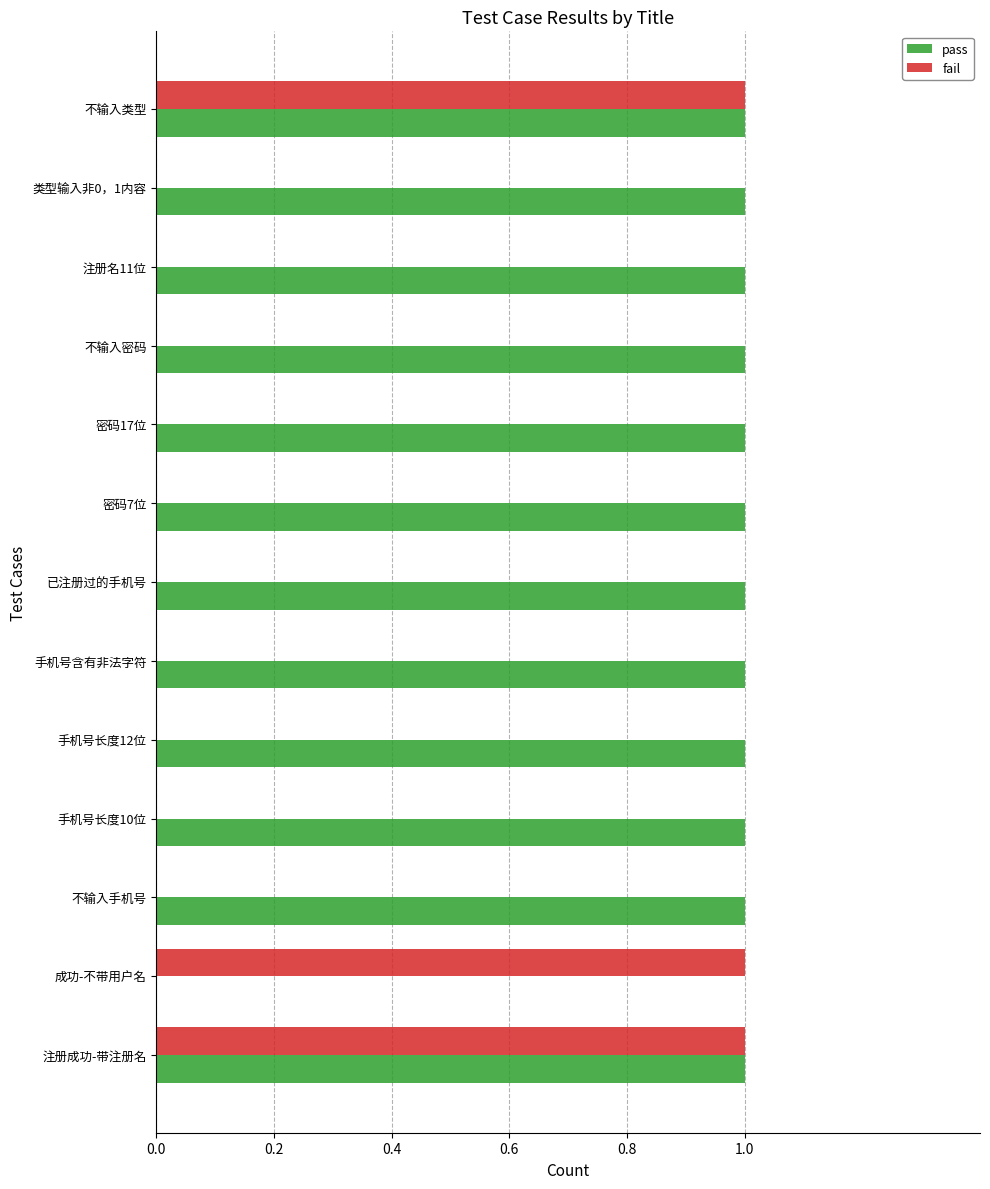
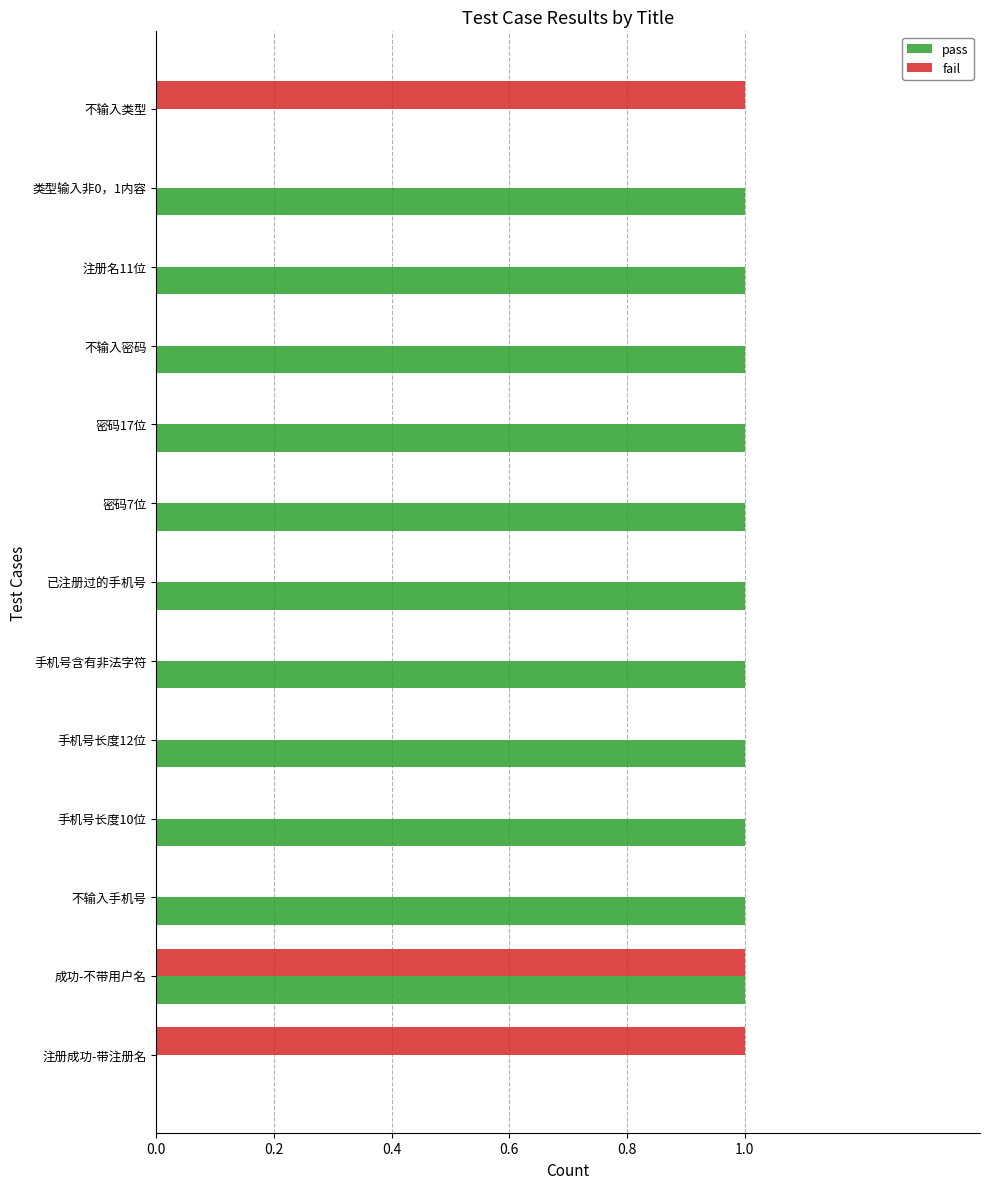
  {
    "pass": {
-     "不输入类型": 1,
+     "不输入类型": 0,
      "类型输入非0，1内容": 1,
      "注册名11位": 1,
      "不输入密码": 1,
      "密码17位": 1,
      "密码7位": 1,
      "已注册过的手机号": 1,
      "手机号含有非法字符": 1,
      "手机号长度12位": 1,
      "手机号长度10位": 1,
      "不输入手机号": 1,
-     "成功-不带用户名": 0,
-     "注册成功-带注册名": 1
+     "成功-不带用户名": 1,
+     "注册成功-带注册名": 0
    },
    "fail": {
      "不输入类型": 1,
      "类型输入非0，1内容": 0,
      "注册名11位": 0,
      "不输入密码": 0,
      "密码17位": 0,
      "密码7位": 0,
      "已注册过的手机号": 0,
      "手机号含有非法字符": 0,
      "手机号长度12位": 0,
      "手机号长度10位": 0,
      "不输入手机号": 0,
      "成功-不带用户名": 1,
      "注册成功-带注册名": 1
    }
  }
